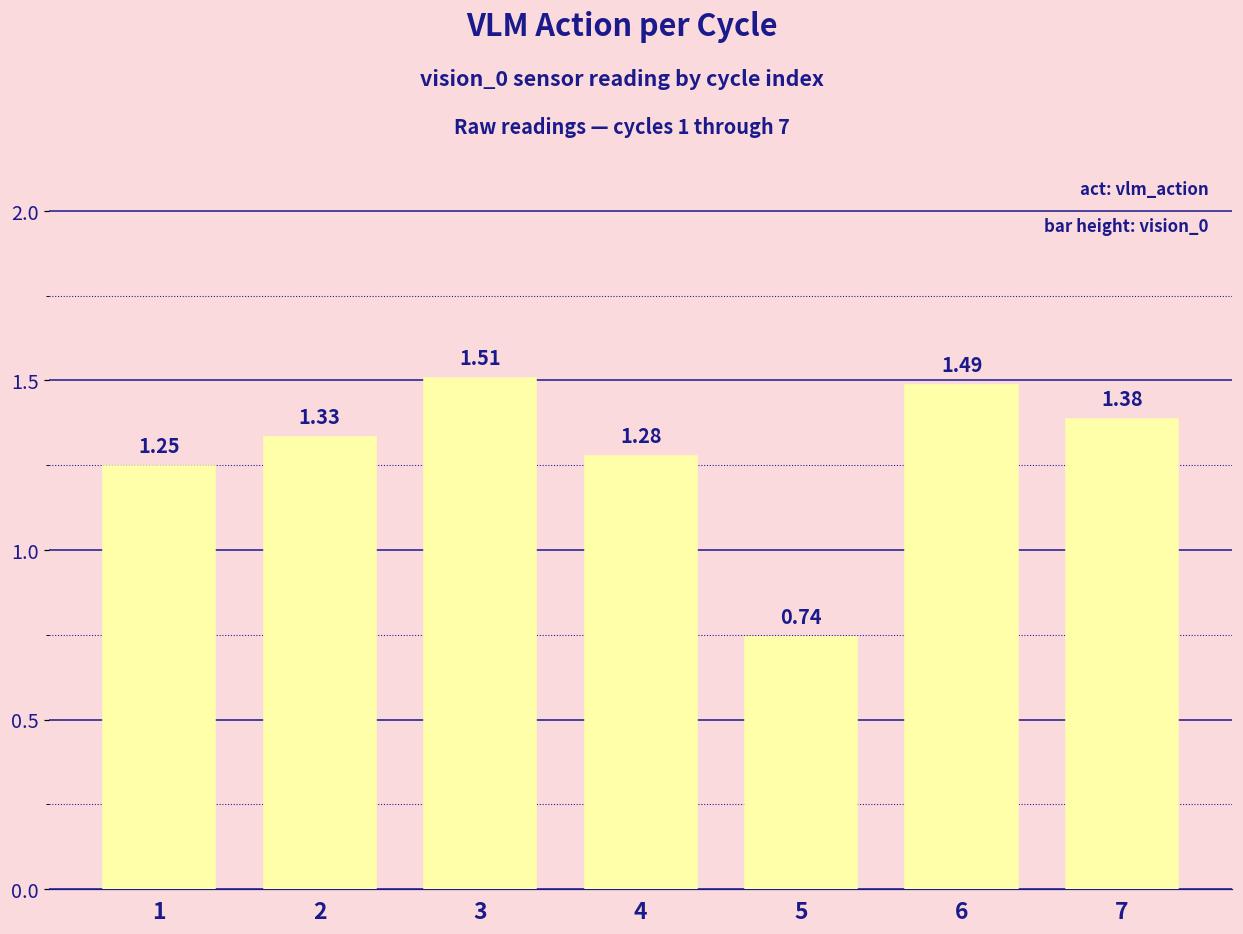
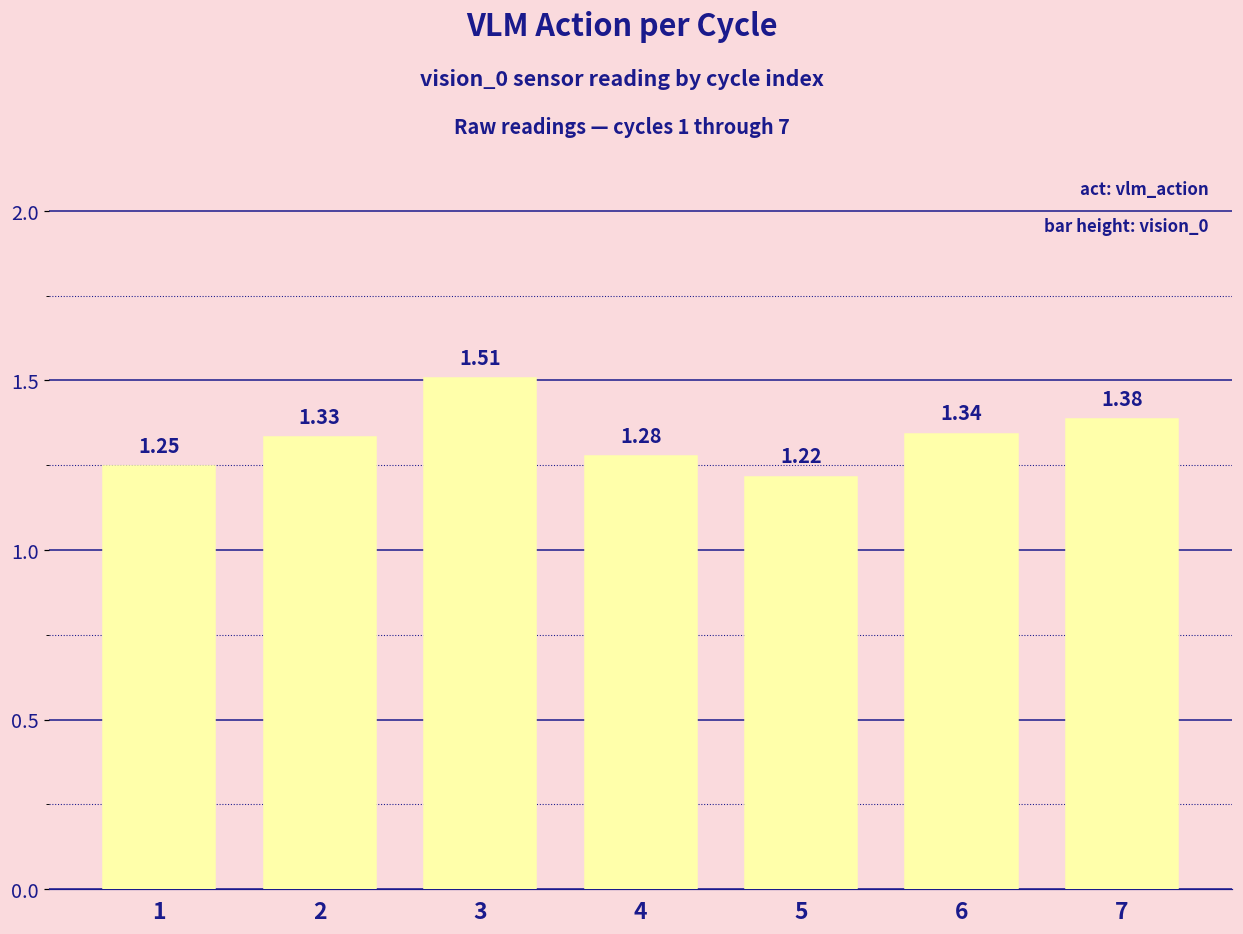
  {
    "1": 1.25,
    "2": 1.33,
    "3": 1.51,
    "4": 1.28,
-   "5": 0.74,
-   "6": 1.49,
+   "5": 1.22,
+   "6": 1.34,
    "7": 1.38
  }
